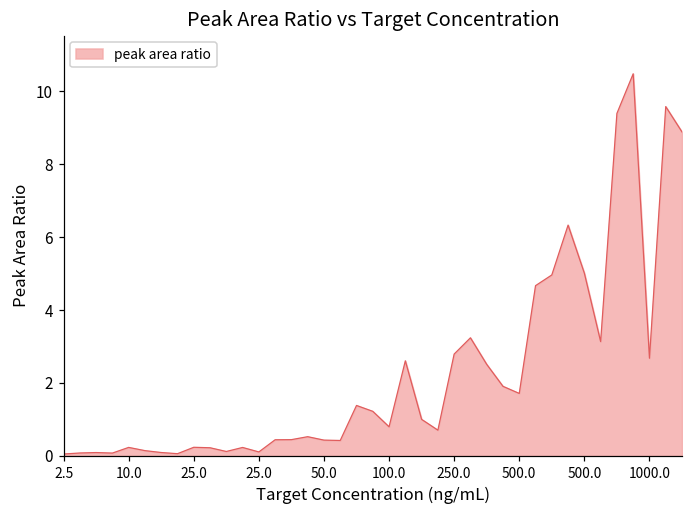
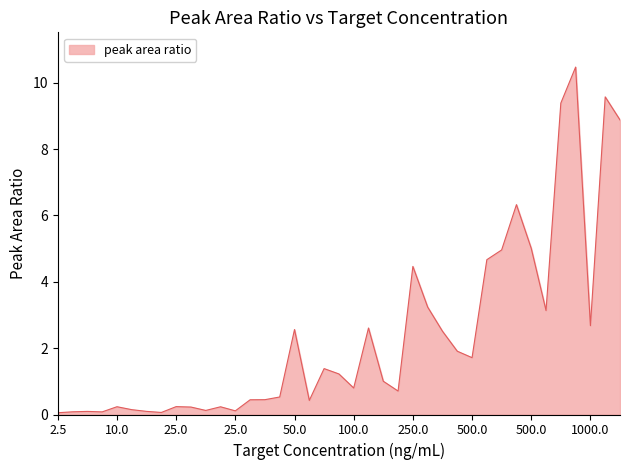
  {
    "2.5": 0.1,
    "10.0": 0.2,
-   "50.0": 0.4,
+   "50.0": 2.6,
    "100.0": 0.8,
-   "250.0": 2.8,
+   "250.0": 4.5,
    "1000.0": 2.7
  }
